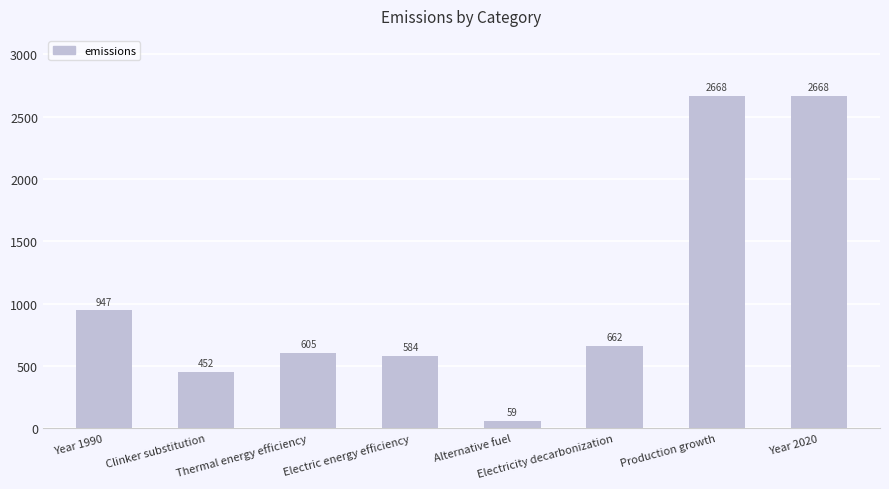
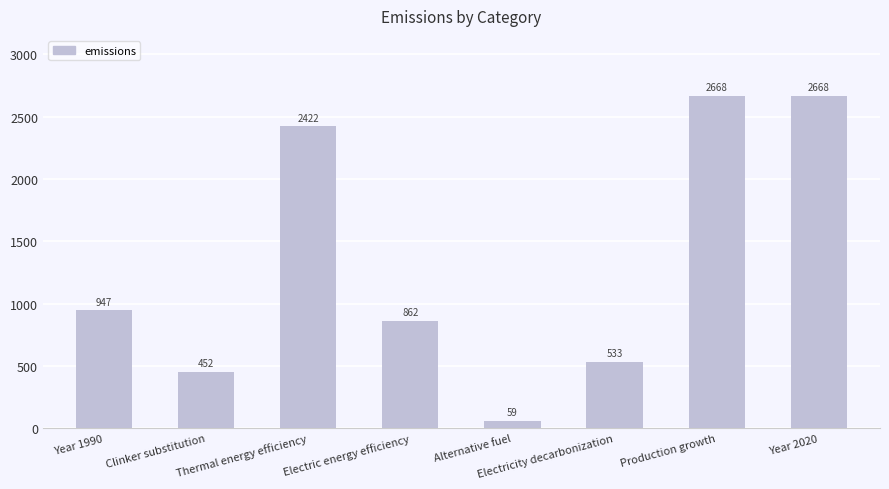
  {
    "Year 1990": 947,
    "Clinker substitution": 452,
-   "Thermal energy efficiency": 605,
-   "Electric energy efficiency": 584,
+   "Thermal energy efficiency": 2422,
+   "Electric energy efficiency": 862,
    "Alternative fuel": 59,
-   "Electricity decarbonization": 662,
+   "Electricity decarbonization": 533,
    "Production growth": 2668,
    "Year 2020": 2668
  }
